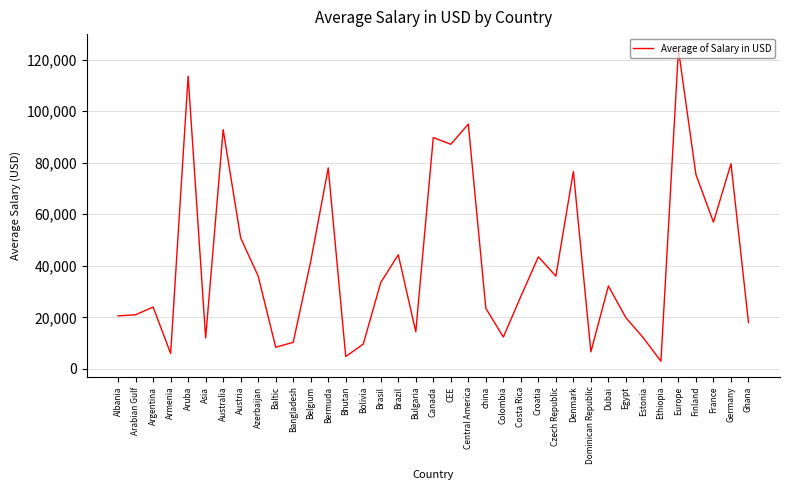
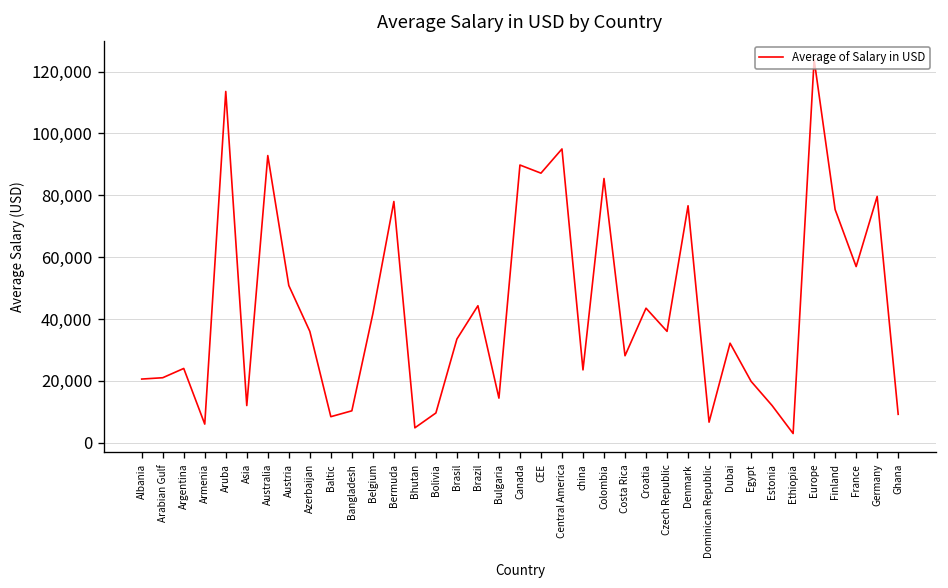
  {
    "Albania": "21,000",
    "Arabian Gulf": "21,000",
    "Argentina": "24,000",
    "Armenia": "6,000",
    "Aruba": "114,000",
    "Asia": "12,000",
    "Australia": "93,000",
    "Austria": "51,000",
    "Azerbaijan": "36,000",
    "Baltic": "8,000",
    "Bangladesh": "10,000",
    "Belgium": "42,000",
    "Bermuda": "78,000",
    "Bhutan": "5,000",
    "Bolivia": "10,000",
    "Brasil": "34,000",
    "Brazil": "44,000",
    "Bulgaria": "14,000",
    "Canada": "90,000",
    "CEE": "87,000",
    "Central America": "95,000",
    "china": "24,000",
-   "Colombia": "12,000",
+   "Colombia": "85,000",
    "Costa Rica": "28,000",
    "Croatia": "43,000",
    "Czech Republic": "36,000",
    "Denmark": "77,000",
    "Dominican Republic": "7,000",
    "Dubai": "32,000",
    "Egypt": "20,000",
    "Estonia": "12,000",
    "Ethiopia": "3,000",
    "Finland": "75,000",
    "France": "57,000",
    "Germany": "80,000",
-   "Ghana": "18,000"
+   "Ghana": "9,000"
  }
